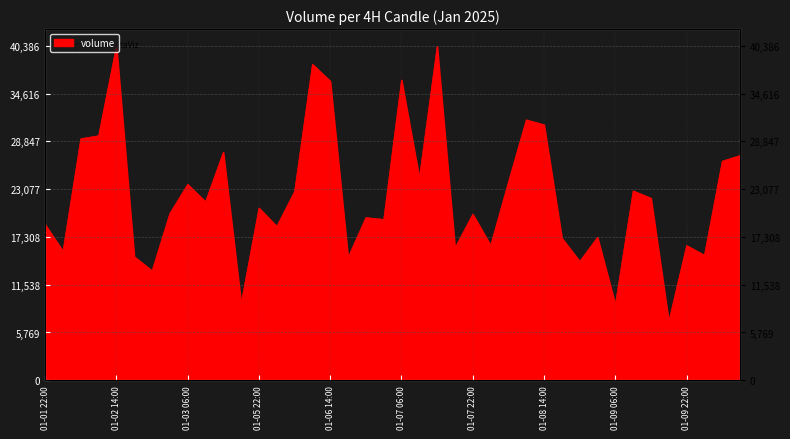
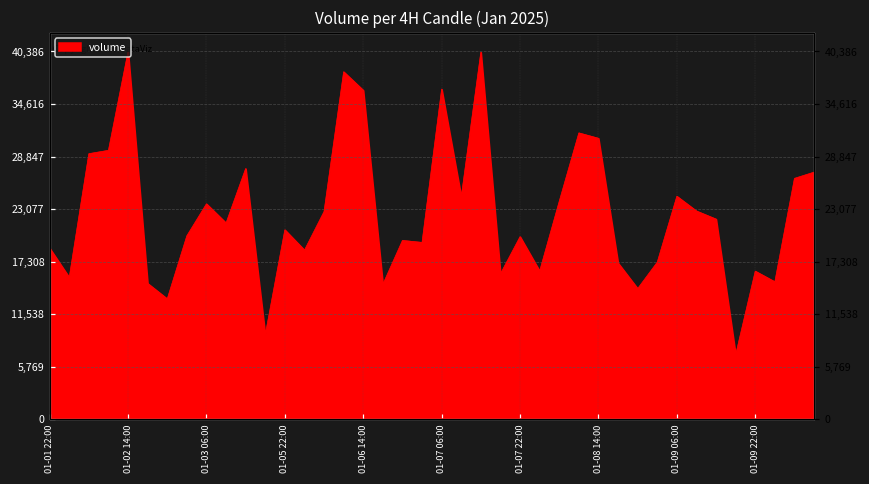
  {
    "01-01 22:00": "19,000",
    "01-03 06:00": "24,000",
    "01-05 22:00": "21,000",
    "01-06 14:00": "36,000",
    "01-07 06:00": "36,000",
    "01-07 22:00": "20,000",
    "01-08 14:00": "31,000",
-   "01-09 06:00": "9,000",
+   "01-09 06:00": "24,000",
    "01-09 22:00": "16,000"
  }
